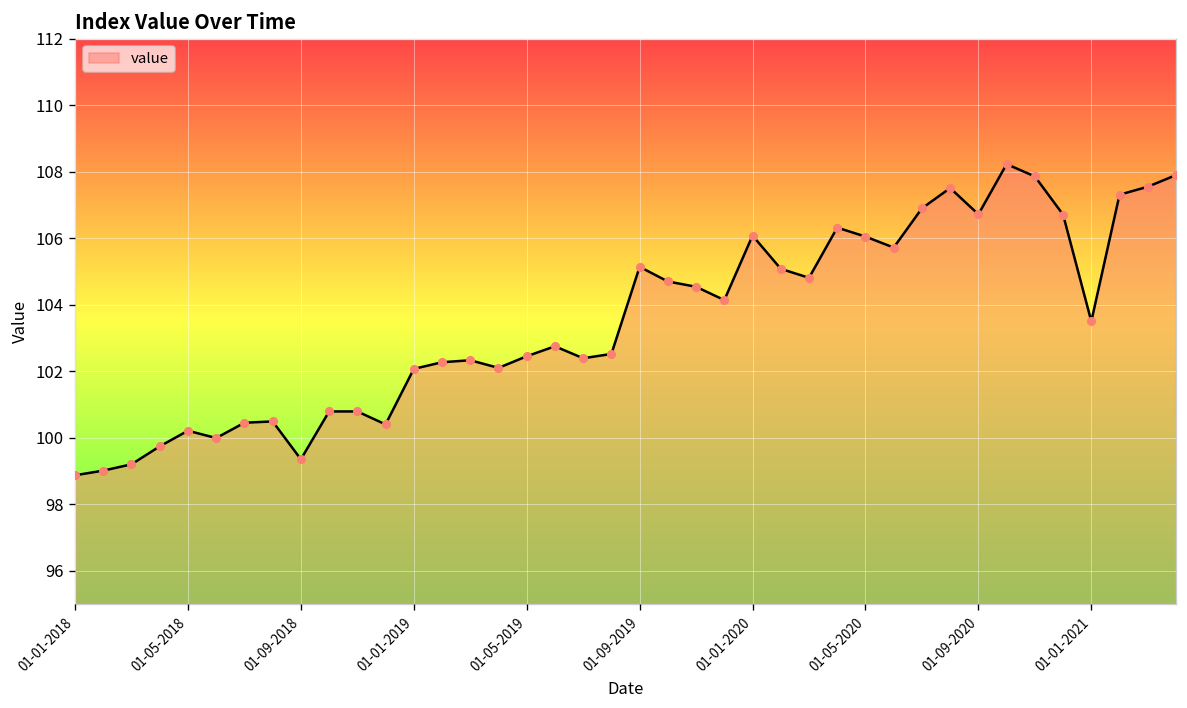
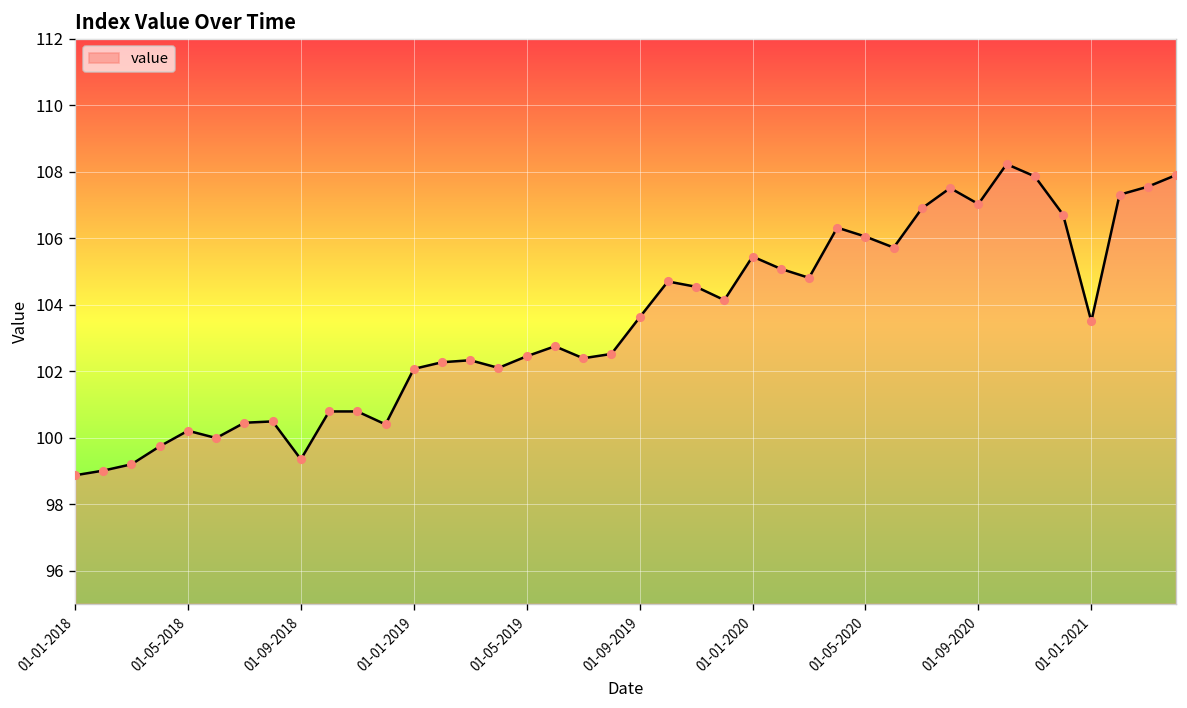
  {
    "01-01-2018": 98.9,
    "01-05-2018": 100.2,
    "01-09-2018": 99.4,
    "01-01-2019": 102.1,
    "01-05-2019": 102.5,
-   "01-09-2019": 105.1,
-   "01-01-2020": 106.1,
+   "01-09-2019": 103.6,
+   "01-01-2020": 105.5,
    "01-05-2020": 106.1,
-   "01-09-2020": 106.7,
+   "01-09-2020": 107.0,
    "01-01-2021": 103.5
  }
